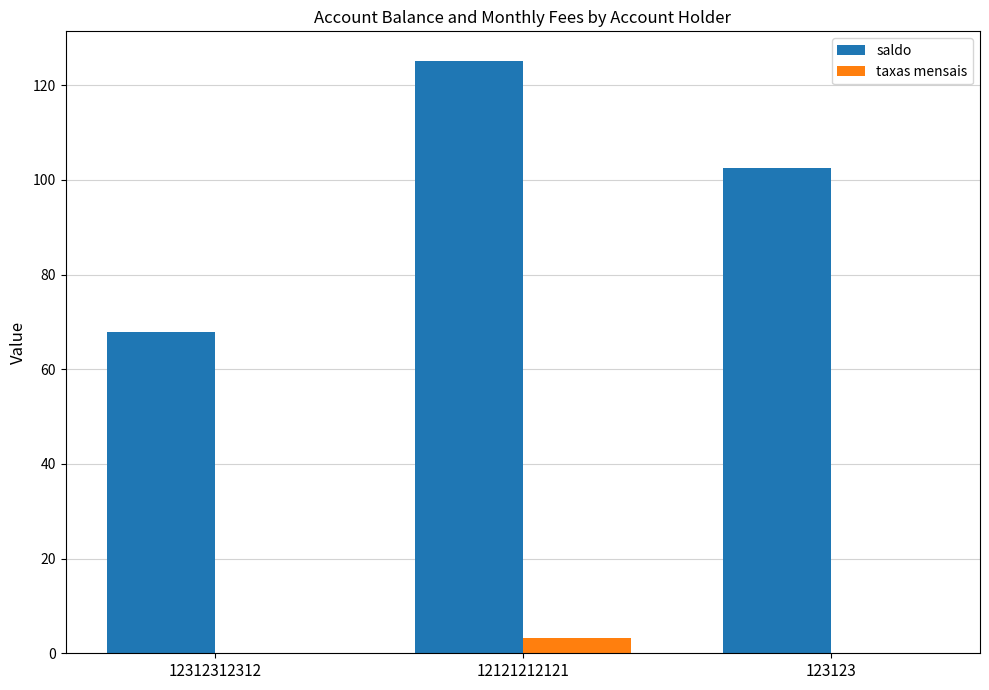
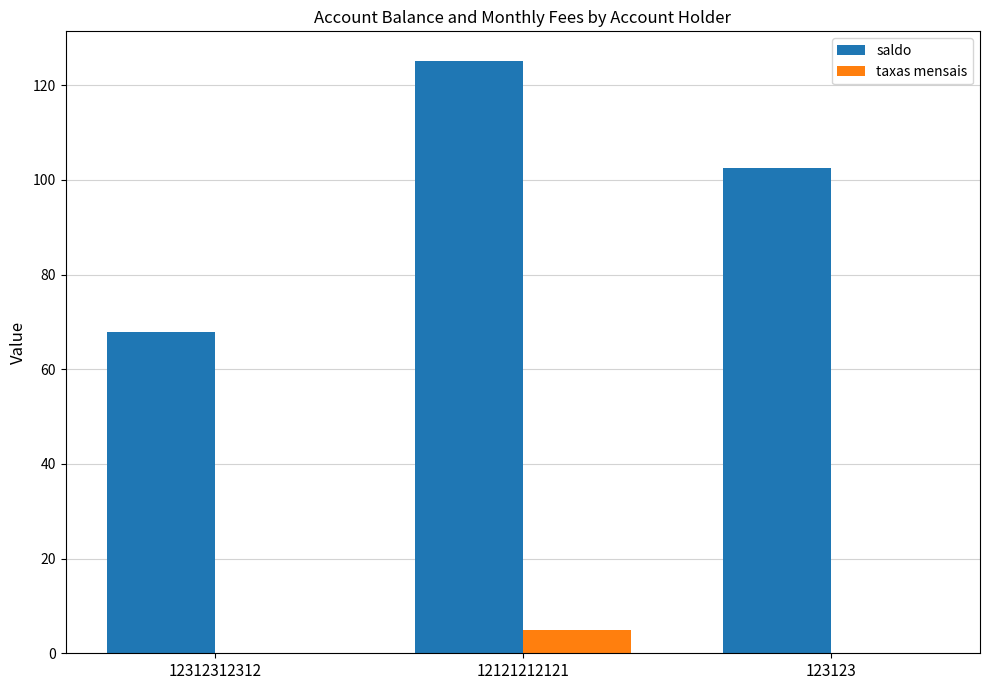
  {
    "saldo": {
      "12312312312": 68,
      "12121212121": 125,
      "123123": 103
    },
    "taxas mensais": {
      "12312312312": 0,
-     "12121212121": 3,
+     "12121212121": 5,
      "123123": 0
    }
  }
